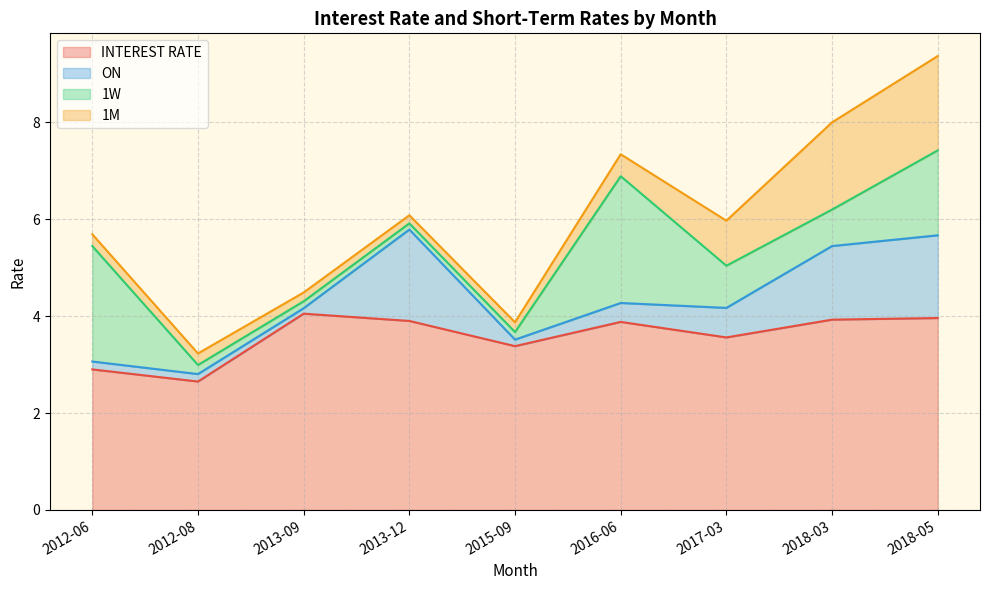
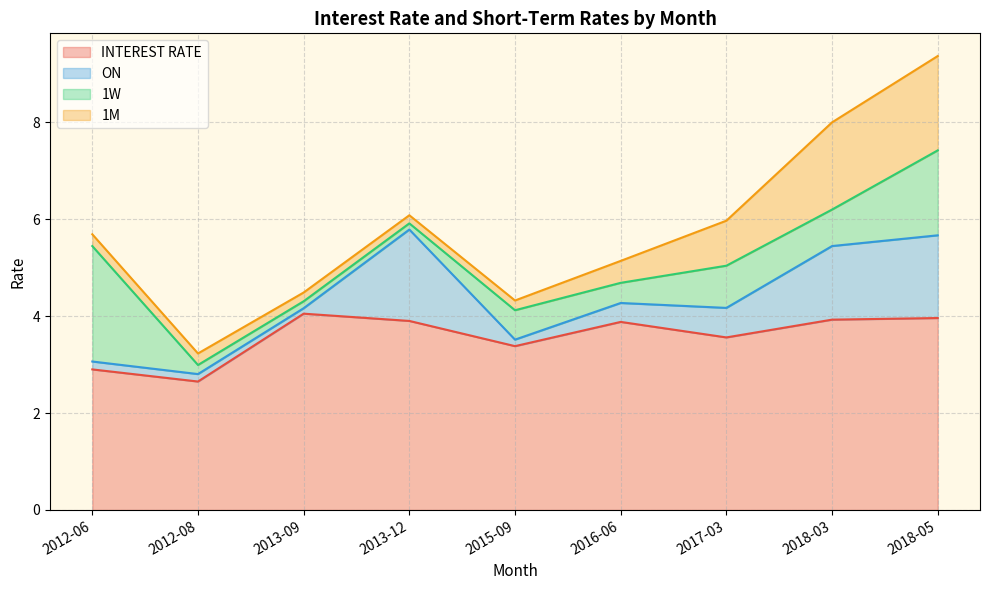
  {
    "ON": {
      "2012-06": 0.2,
      "2012-08": 0.2,
      "2013-09": 0.1,
      "2013-12": 1.9,
      "2015-09": 0.1,
      "2016-06": 0.4,
      "2017-03": 0.6,
      "2018-03": 1.5,
      "2018-05": 1.7
    },
    "1W": {
      "2012-06": 2.4,
      "2012-08": 0.2,
      "2013-09": 0.1,
      "2013-12": 0.1,
-     "2015-09": 0.2,
-     "2016-06": 2.6,
+     "2015-09": 0.6,
+     "2016-06": 0.4,
      "2017-03": 0.9,
      "2018-03": 0.8,
      "2018-05": 1.8
    }
  }
